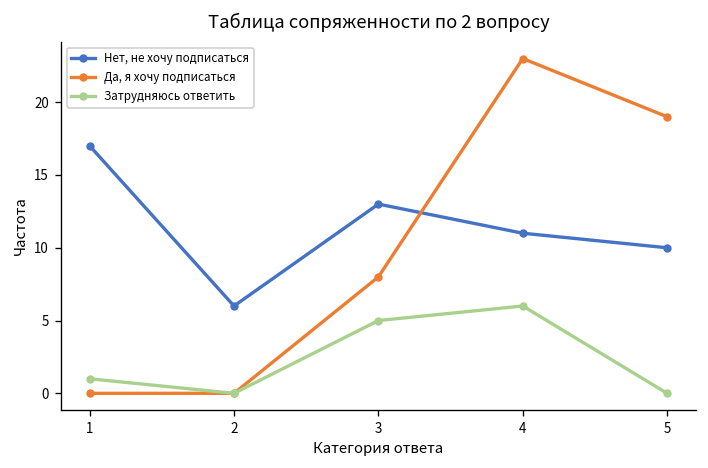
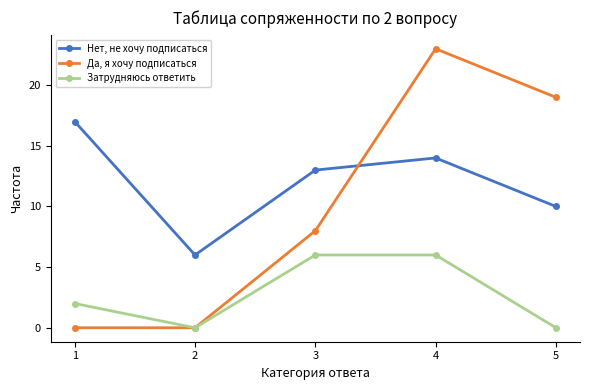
  {
    "Нет, не хочу подписаться": {
      "1": 17,
      "2": 6,
      "3": 13,
-     "4": 11,
+     "4": 14,
      "5": 10
    },
    "Да, я хочу подписаться": {
      "1": 0,
      "3": 8,
      "4": 23,
      "5": 19
    },
    "Затрудняюсь ответить": {
-     "1": 1,
-     "3": 5,
+     "1": 2,
+     "3": 6,
      "4": 6,
      "5": 0
    }
  }
